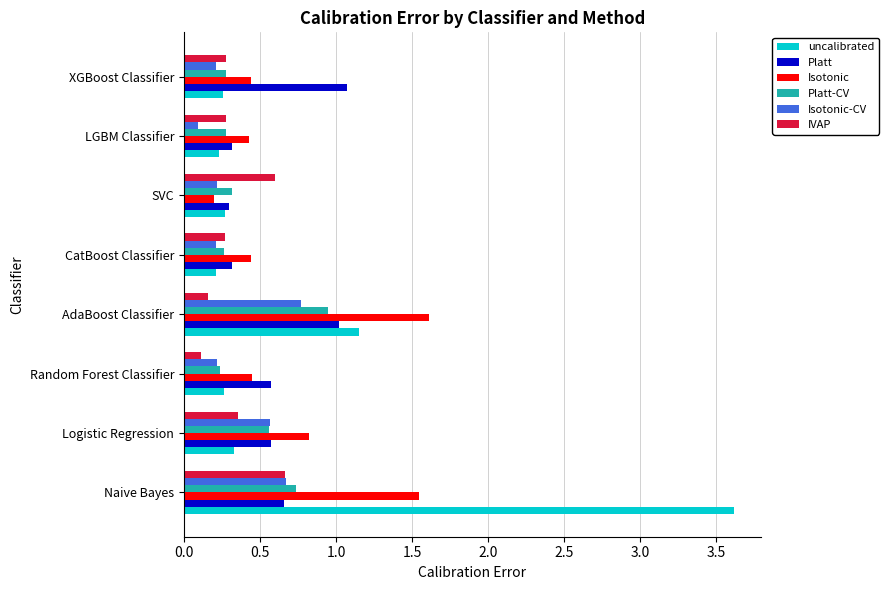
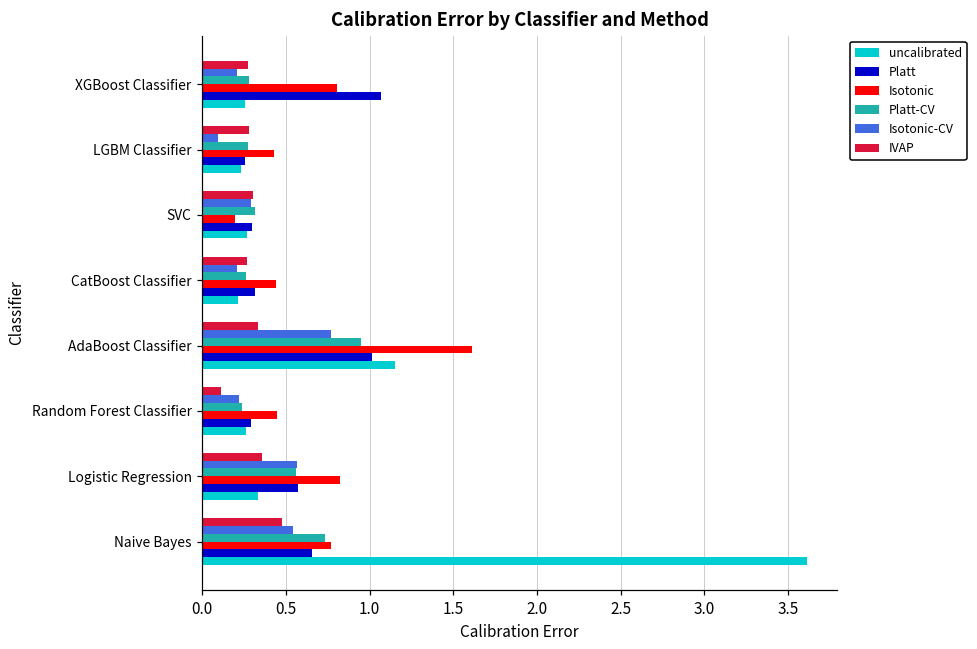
  {
    "Platt": {
      "XGBoost Classifier": 1.07,
-     "LGBM Classifier": 0.32,
+     "LGBM Classifier": 0.25,
      "SVC": 0.30,
      "CatBoost Classifier": 0.31,
      "AdaBoost Classifier": 1.02,
-     "Random Forest Classifier": 0.58,
+     "Random Forest Classifier": 0.29,
      "Logistic Regression": 0.57,
      "Naive Bayes": 0.66
    },
    "Isotonic": {
-     "XGBoost Classifier": 0.44,
+     "XGBoost Classifier": 0.81,
      "LGBM Classifier": 0.43,
      "SVC": 0.20,
      "CatBoost Classifier": 0.44,
      "AdaBoost Classifier": 1.61,
      "Random Forest Classifier": 0.44,
      "Logistic Regression": 0.82,
-     "Naive Bayes": 1.55
+     "Naive Bayes": 0.77
    },
    "Isotonic-CV": {
      "XGBoost Classifier": 0.21,
      "LGBM Classifier": 0.09,
-     "SVC": 0.22,
+     "SVC": 0.29,
      "CatBoost Classifier": 0.21,
      "AdaBoost Classifier": 0.77,
      "Random Forest Classifier": 0.22,
      "Logistic Regression": 0.56,
-     "Naive Bayes": 0.67
+     "Naive Bayes": 0.54
    },
    "IVAP": {
      "XGBoost Classifier": 0.28,
      "LGBM Classifier": 0.28,
-     "SVC": 0.60,
+     "SVC": 0.30,
      "CatBoost Classifier": 0.27,
-     "AdaBoost Classifier": 0.16,
+     "AdaBoost Classifier": 0.33,
      "Random Forest Classifier": 0.11,
      "Logistic Regression": 0.36,
-     "Naive Bayes": 0.67
+     "Naive Bayes": 0.48
    }
  }
